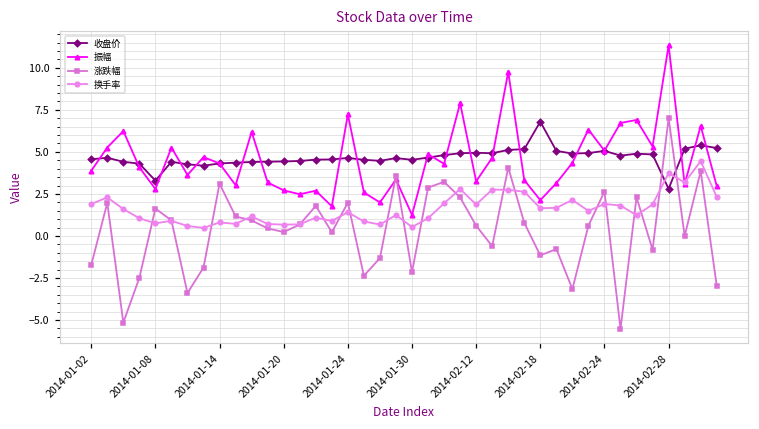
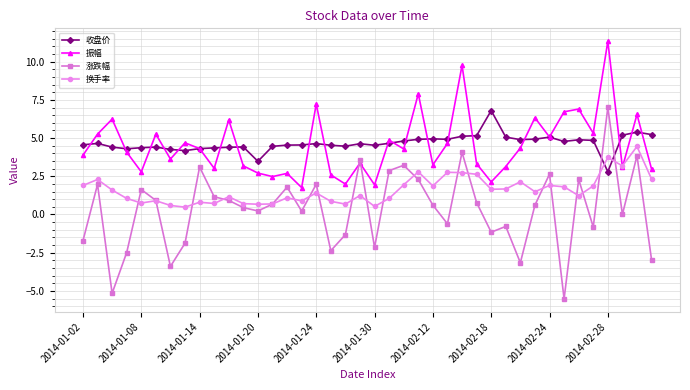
  {
    "收盘价": {
      "2014-01-02": 4.6,
-     "2014-01-08": 3.3,
-     "2014-01-20": 4.4,
+     "2014-01-08": 4.4,
+     "2014-01-20": 3.5,
      "2014-01-24": 4.6,
      "2014-01-30": 4.5,
      "2014-02-12": 5.0,
      "2014-02-18": 6.8,
      "2014-02-28": 2.8
    },
    "振幅": {
      "2014-01-02": 3.9,
      "2014-01-08": 2.8,
      "2014-01-20": 2.7,
      "2014-01-24": 7.2,
-     "2014-01-30": 1.3,
+     "2014-01-30": 1.9,
      "2014-02-12": 3.3,
      "2014-02-18": 2.1,
      "2014-02-28": 11.3
    }
  }
